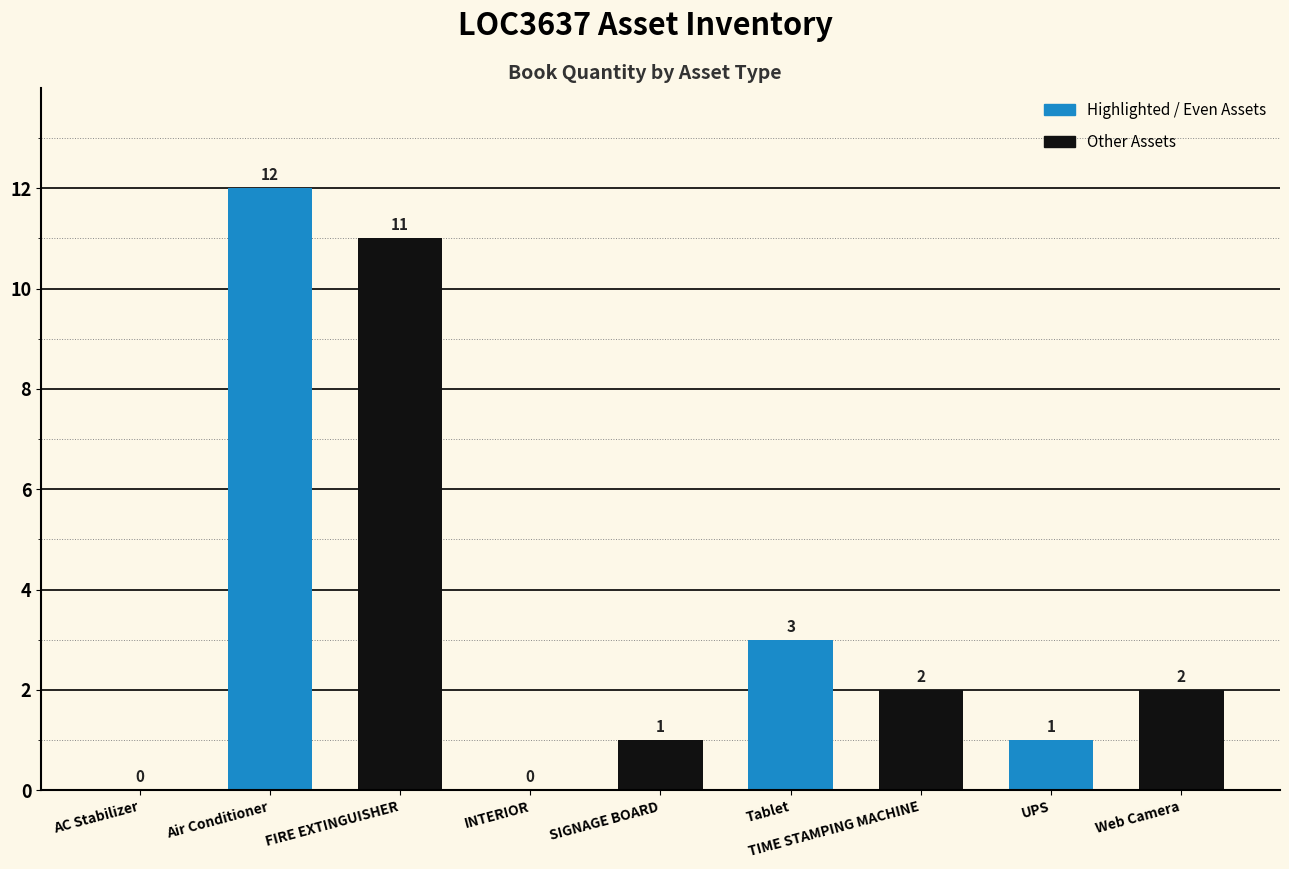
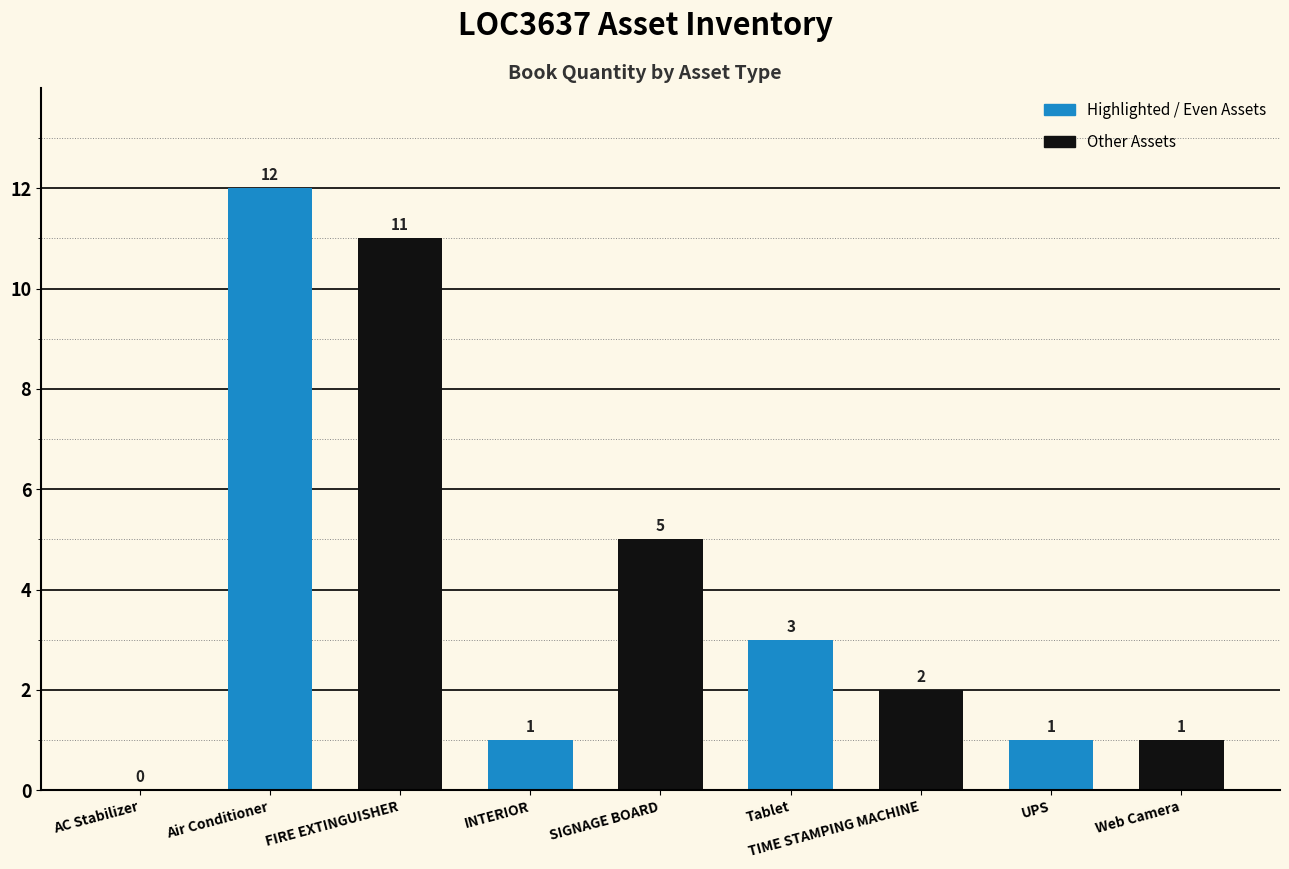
  {
    "AC Stabilizer": 0,
    "Air Conditioner": 12,
    "FIRE EXTINGUISHER": 11,
-   "INTERIOR": 0,
-   "SIGNAGE BOARD": 1,
+   "INTERIOR": 1,
+   "SIGNAGE BOARD": 5,
    "Tablet": 3,
    "TIME STAMPING MACHINE": 2,
    "UPS": 1,
-   "Web Camera": 2
+   "Web Camera": 1
  }
